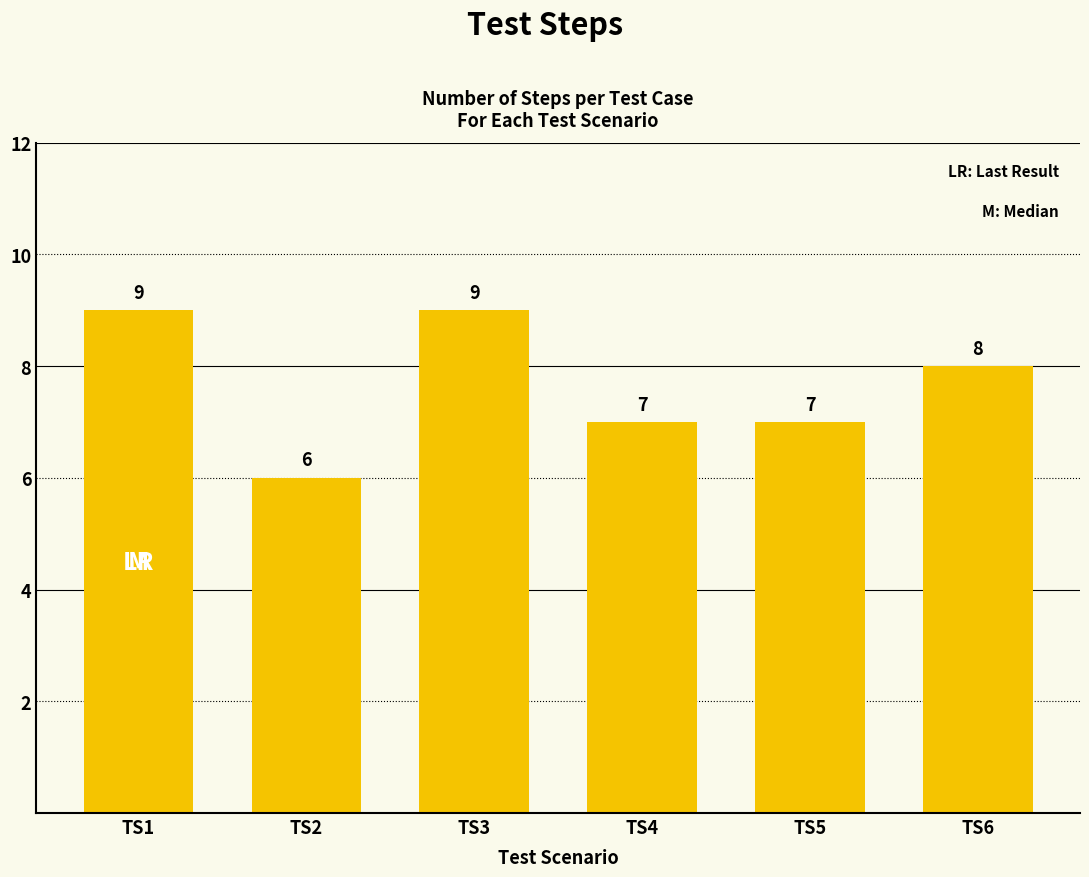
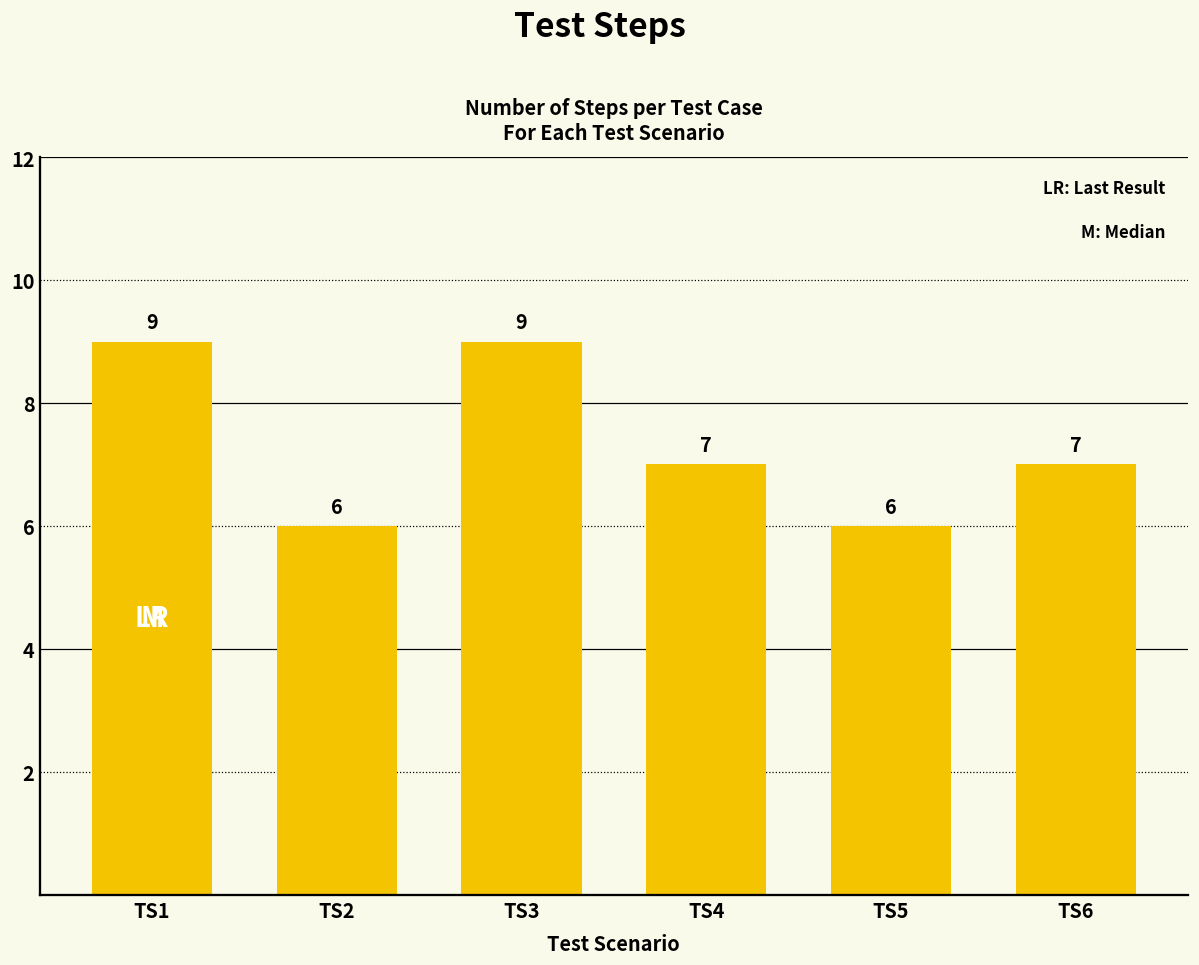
  {
    "TS1": 9,
    "TS2": 6,
    "TS3": 9,
    "TS4": 7,
-   "TS5": 7,
-   "TS6": 8
+   "TS5": 6,
+   "TS6": 7
  }
